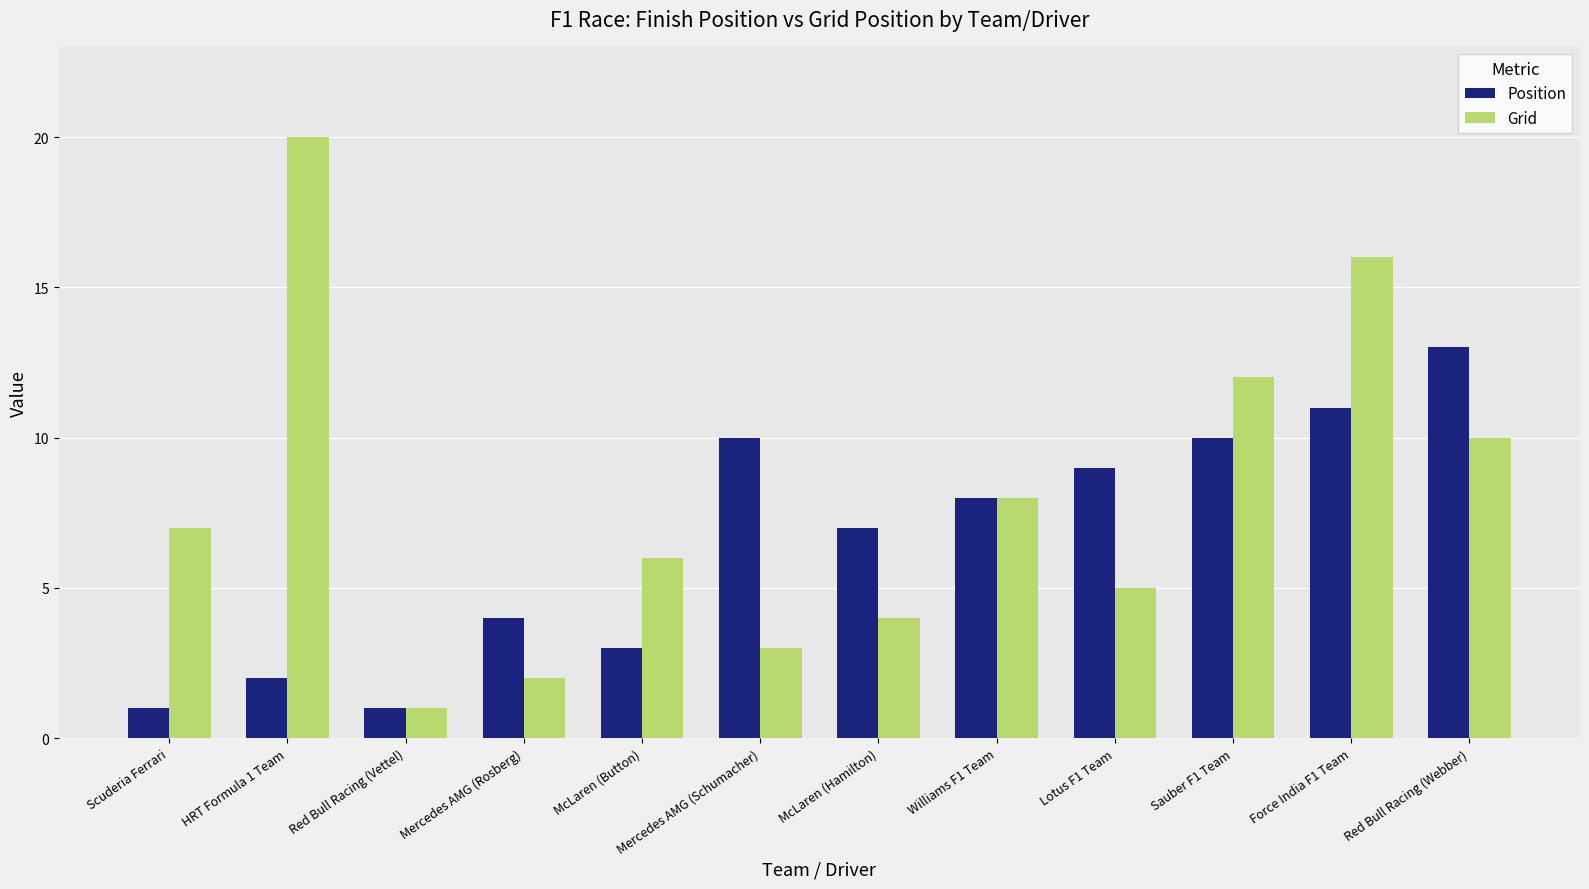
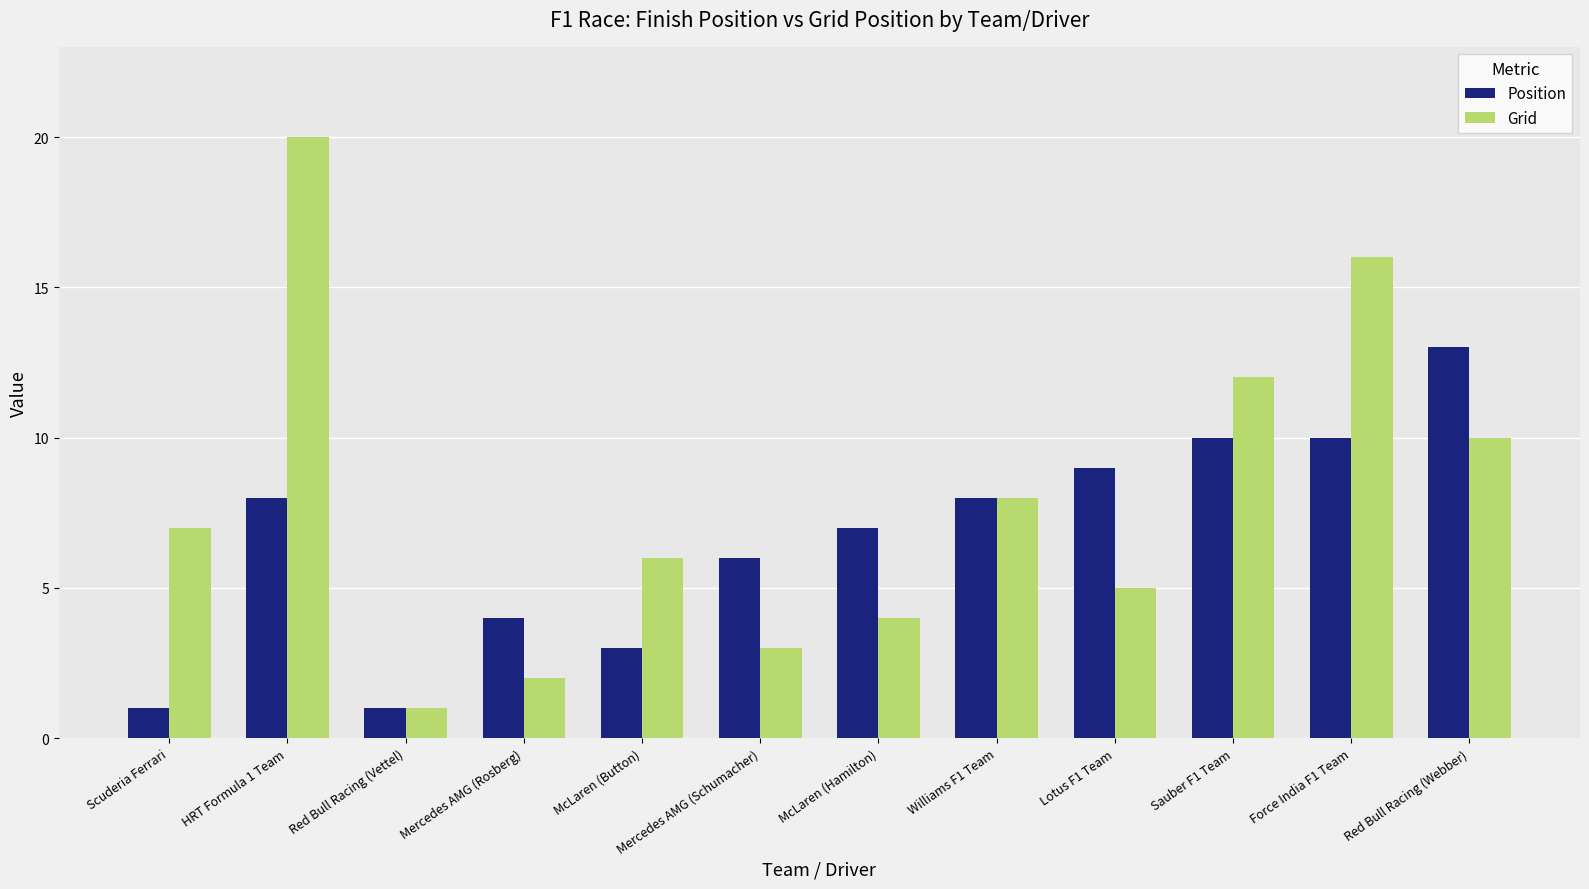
  {
    "Position": {
      "Scuderia Ferrari": 1,
-     "HRT Formula 1 Team": 2,
+     "HRT Formula 1 Team": 8,
      "Red Bull Racing (Vettel)": 1,
      "Mercedes AMG (Rosberg)": 4,
      "McLaren (Button)": 3,
-     "Mercedes AMG (Schumacher)": 10,
+     "Mercedes AMG (Schumacher)": 6,
      "McLaren (Hamilton)": 7,
      "Williams F1 Team": 8,
      "Lotus F1 Team": 9,
      "Sauber F1 Team": 10,
-     "Force India F1 Team": 11,
+     "Force India F1 Team": 10,
      "Red Bull Racing (Webber)": 13
    },
    "Grid": {
      "Scuderia Ferrari": 7,
      "HRT Formula 1 Team": 20,
      "Red Bull Racing (Vettel)": 1,
      "Mercedes AMG (Rosberg)": 2,
      "McLaren (Button)": 6,
      "Mercedes AMG (Schumacher)": 3,
      "McLaren (Hamilton)": 4,
      "Williams F1 Team": 8,
      "Lotus F1 Team": 5,
      "Sauber F1 Team": 12,
      "Force India F1 Team": 16,
      "Red Bull Racing (Webber)": 10
    }
  }
